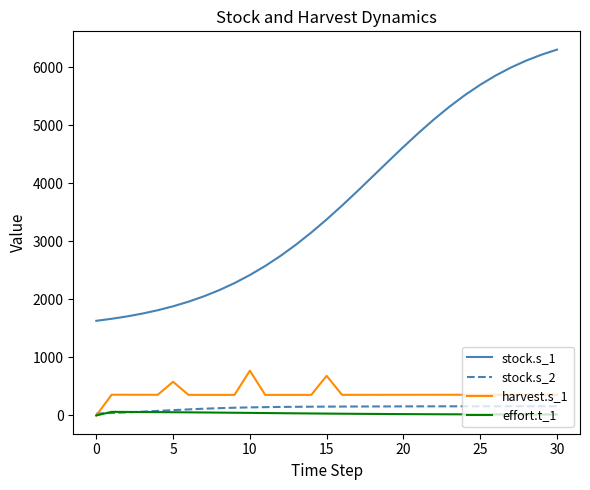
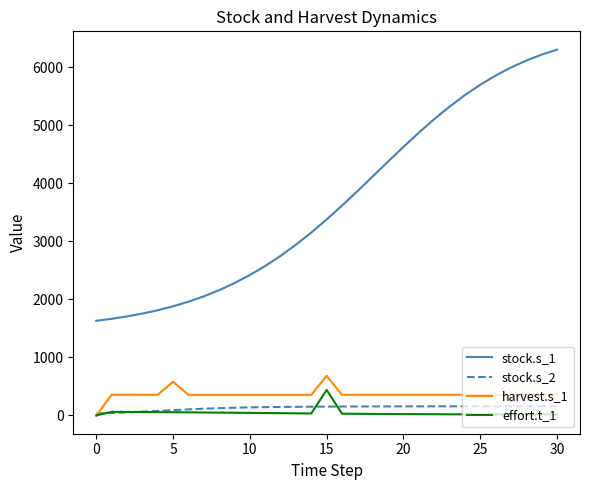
  {
    "harvest.s_1": {
      "5": 600,
-     "10": 800,
+     "10": 400,
      "15": 700,
      "20": 400
    },
    "effort.t_1": {
      "10": 0,
-     "15": 0,
+     "15": 400,
      "20": 0
    }
  }
